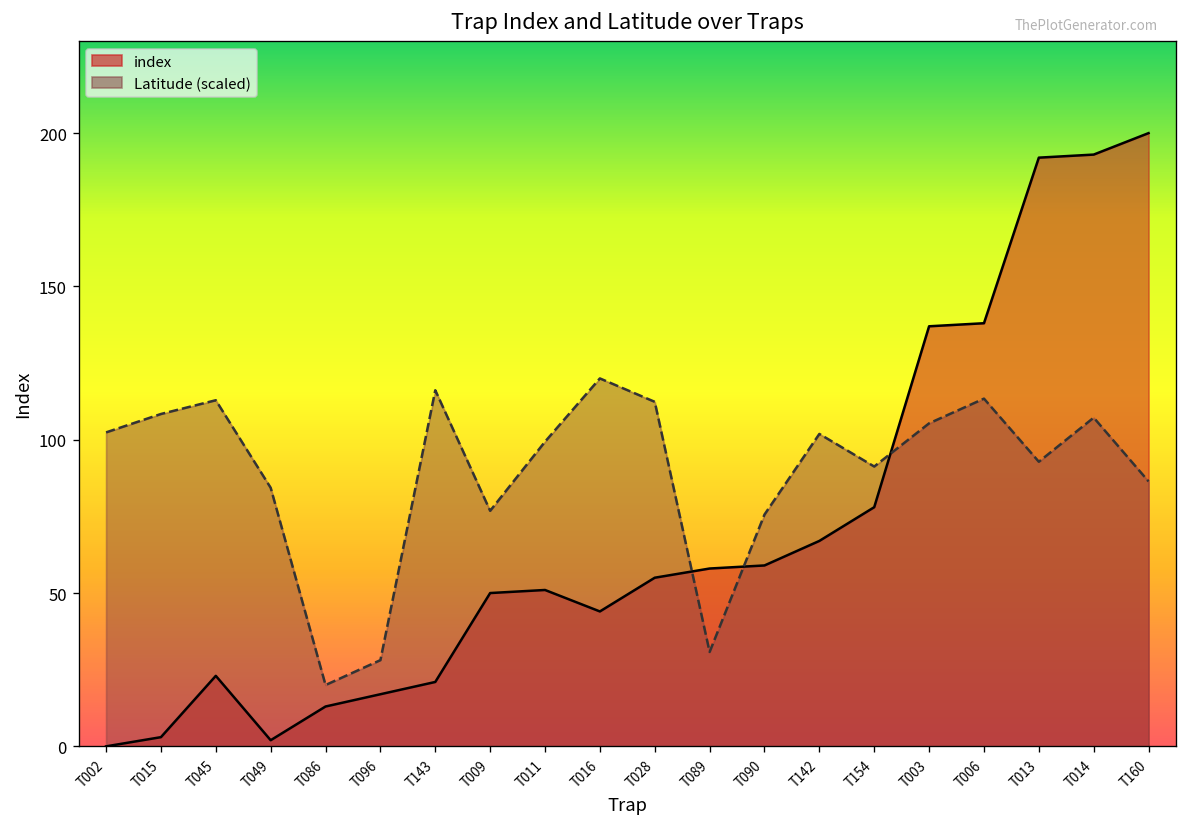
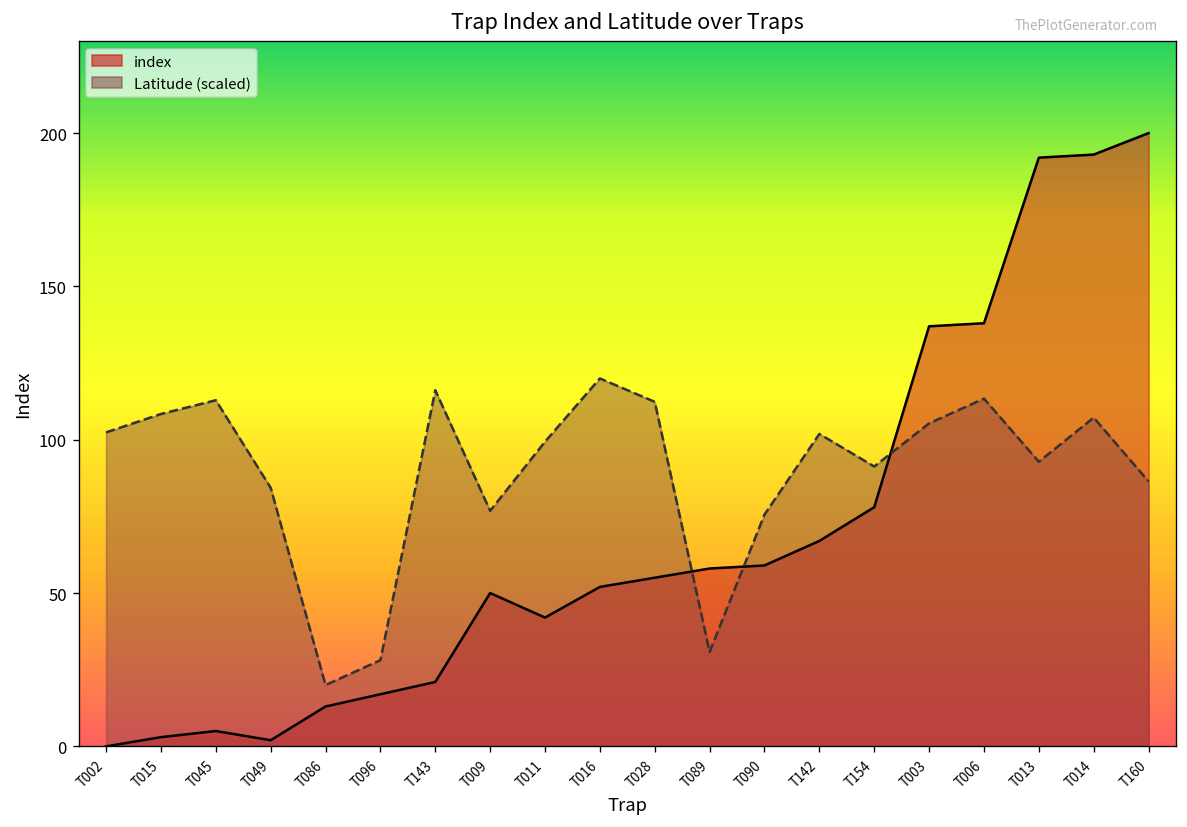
  {
    "index": {
      "T002": 0,
      "T015": 3,
-     "T045": 23,
+     "T045": 5,
      "T049": 2,
      "T086": 13,
      "T096": 17,
      "T143": 21,
      "T009": 50,
-     "T011": 51,
-     "T016": 44,
+     "T011": 42,
+     "T016": 52,
      "T028": 55,
      "T089": 58,
      "T090": 59,
      "T142": 67,
      "T154": 78,
      "T003": 137,
      "T006": 138,
      "T013": 192,
      "T014": 193,
      "T160": 200
    },
    "Latitude (scaled)": {
      "T002": 102,
      "T015": 108,
      "T045": 113,
      "T049": 84,
      "T086": 20,
      "T096": 28,
      "T143": 116,
      "T009": 77,
      "T011": 99,
      "T016": 120,
      "T028": 112,
      "T089": 31,
      "T090": 76,
      "T142": 102,
      "T154": 91,
      "T003": 105,
      "T006": 113,
      "T013": 93,
      "T014": 107,
      "T160": 86
    }
  }
